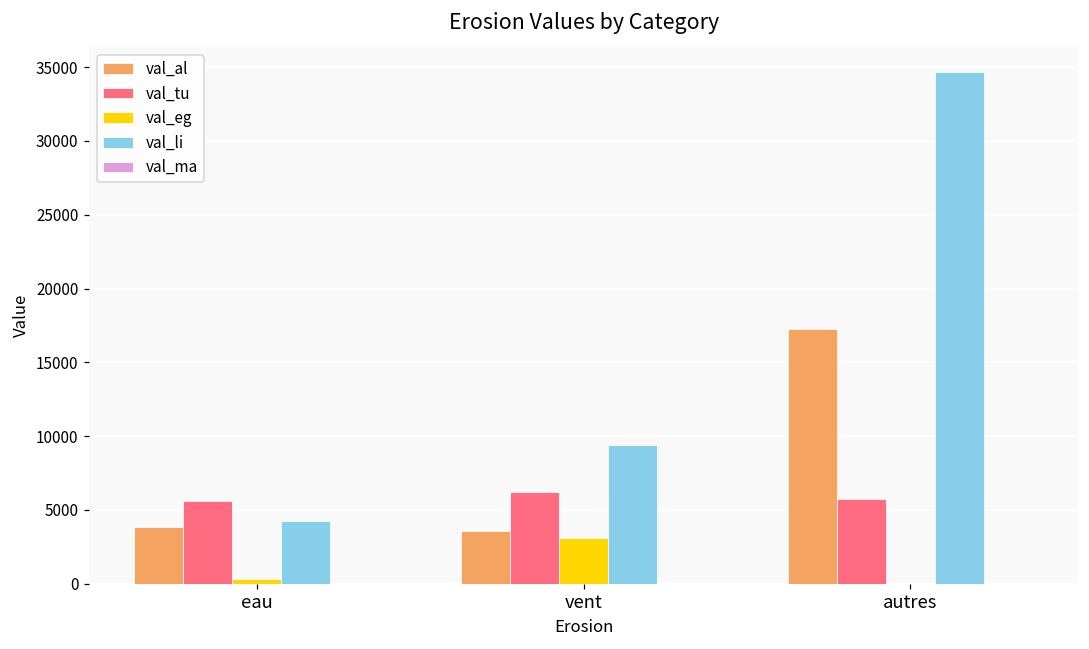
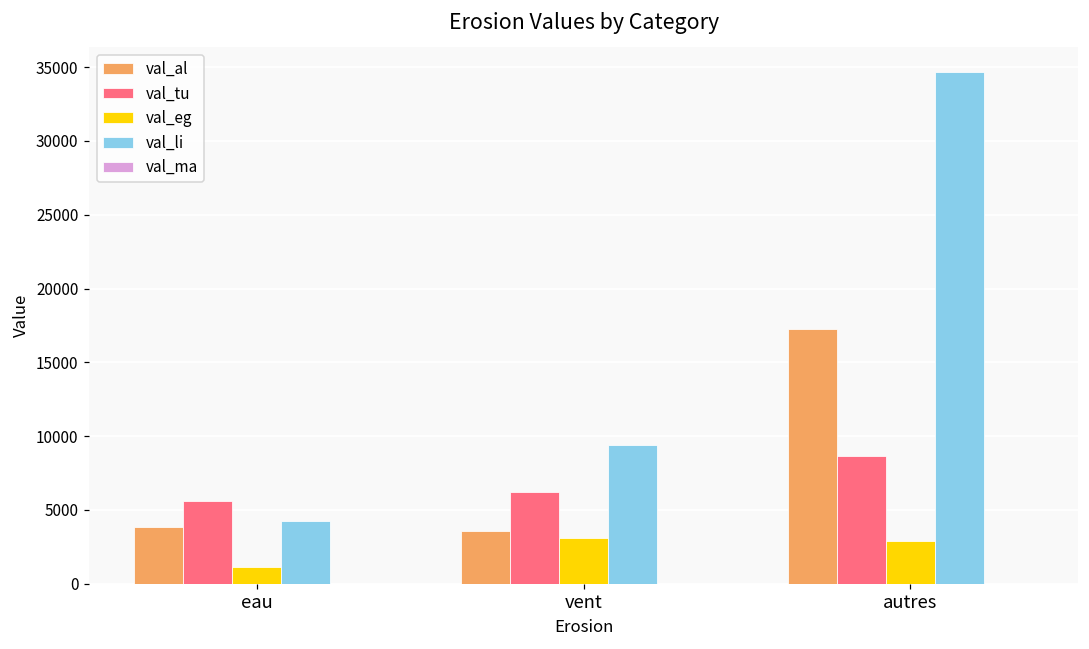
  {
    "val_al": {
      "eau": 3900,
      "vent": 3600,
      "autres": 17200
    },
    "val_tu": {
      "eau": 5600,
      "vent": 6200,
-     "autres": 5800
+     "autres": 8700
    },
    "val_eg": {
-     "eau": 300,
+     "eau": 1200,
      "vent": 3100,
-     "autres": 0
+     "autres": 2900
    },
    "val_li": {
      "eau": 4300,
      "vent": 9400,
      "autres": 34600
    },
    "val_ma": {
      "eau": 0,
      "vent": 0,
      "autres": 0
    }
  }
